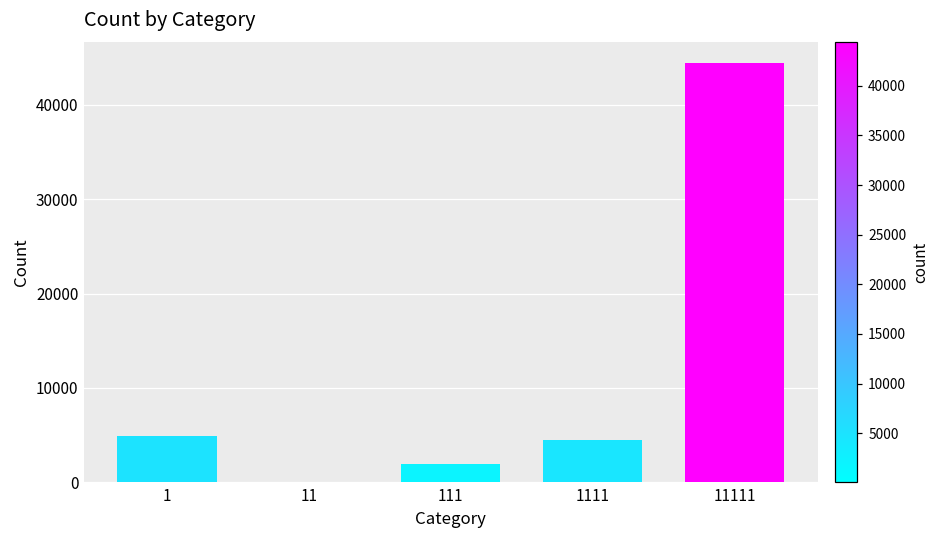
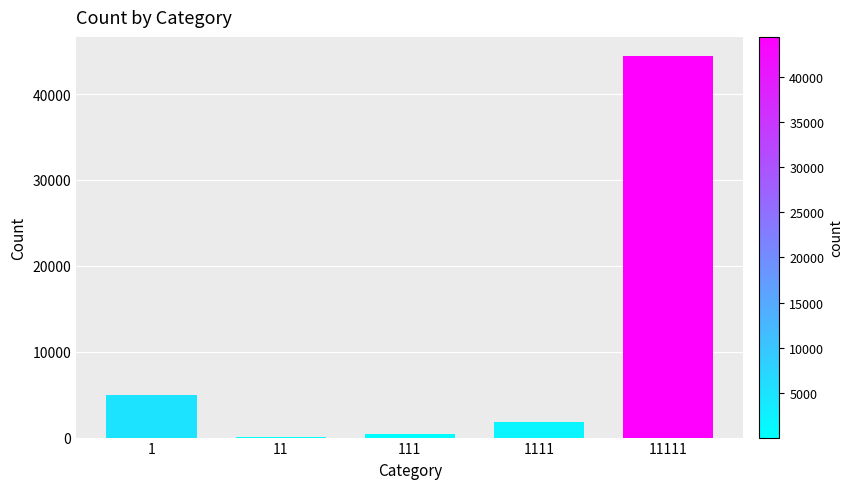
  {
    "1": 5000,
-   "111": 2000,
-   "1111": 4000,
+   "111": 0,
+   "1111": 2000,
    "11111": 44000
  }
